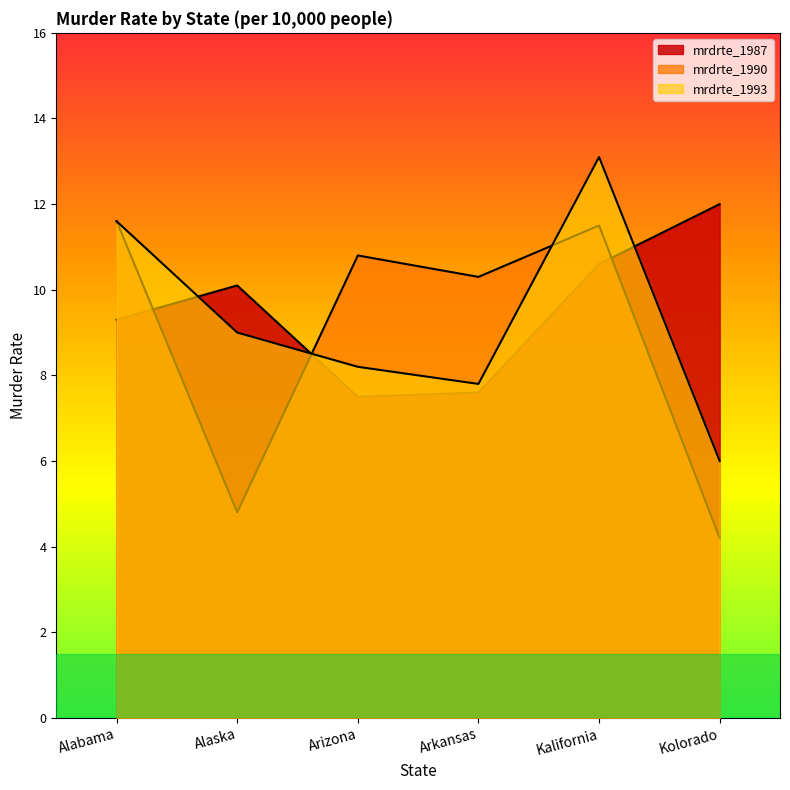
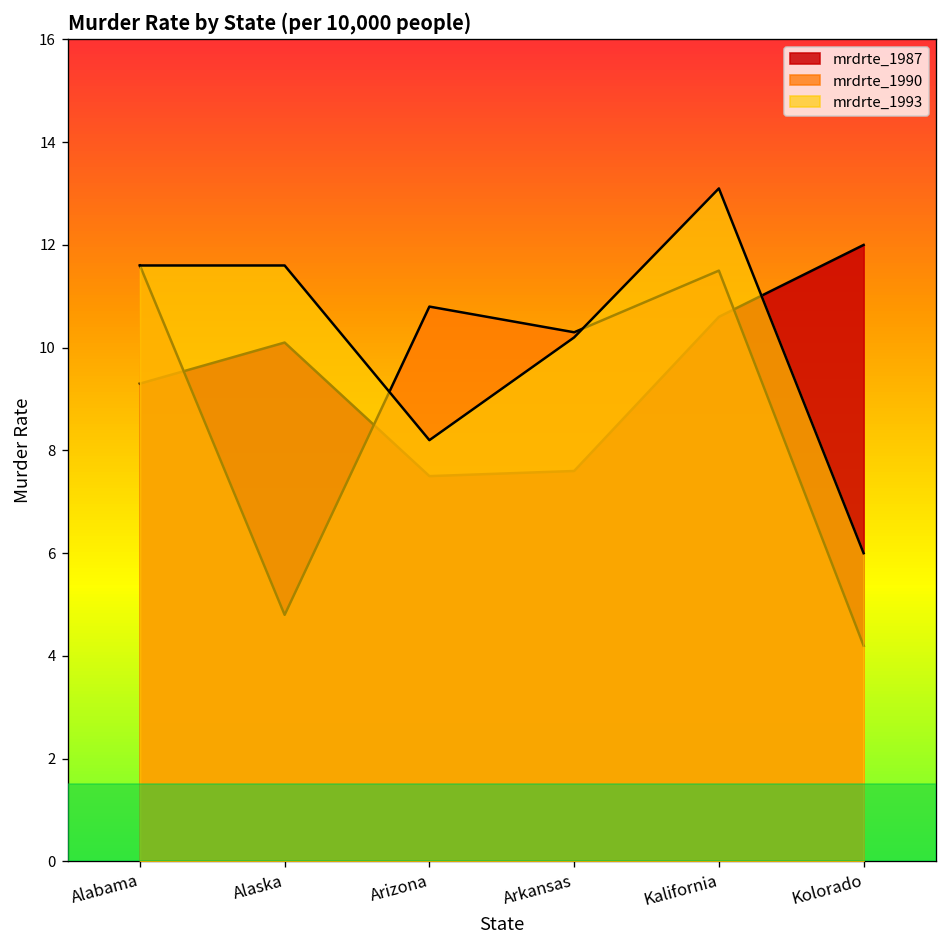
  {
    "mrdrte_1987": {
      "Alabama": 9.3,
      "Alaska": 10.1,
      "Arizona": 7.5,
      "Arkansas": 7.6,
      "Kalifornia": 10.6,
      "Kolorado": 12.0
    },
    "mrdrte_1990": {
      "Alaska": 4.8,
      "Arizona": 10.8,
      "Arkansas": 10.3,
      "Kalifornia": 11.5,
      "Kolorado": 4.2
    },
    "mrdrte_1993": {
-     "Alaska": 9.0,
+     "Alaska": 11.6,
      "Arizona": 8.2,
-     "Arkansas": 7.8,
+     "Arkansas": 10.2,
      "Kalifornia": 13.1,
      "Kolorado": 6.0
    }
  }
